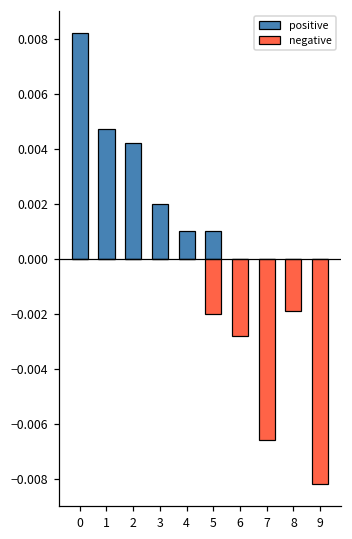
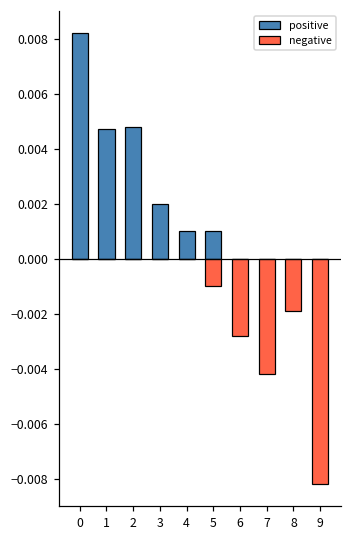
  {
    "positive": {
      "0": 0.0082,
      "1": 0.0047,
-     "2": 0.0042,
+     "2": 0.0048,
      "3": 0.0020,
      "4": 0.0010,
      "5": 0.0010,
      "6": 0.0000,
      "7": 0.0000,
      "8": 0.0000,
      "9": 0.0000
    },
    "negative": {
      "0": 0.0000,
      "1": 0.0000,
      "2": 0.0000,
      "3": 0.0000,
      "4": 0.0000,
-     "5": -0.002,
+     "5": -0.001,
      "6": -0.0028,
-     "7": -0.0066,
+     "7": -0.0042,
      "8": -0.0019,
      "9": -0.0082
    }
  }
